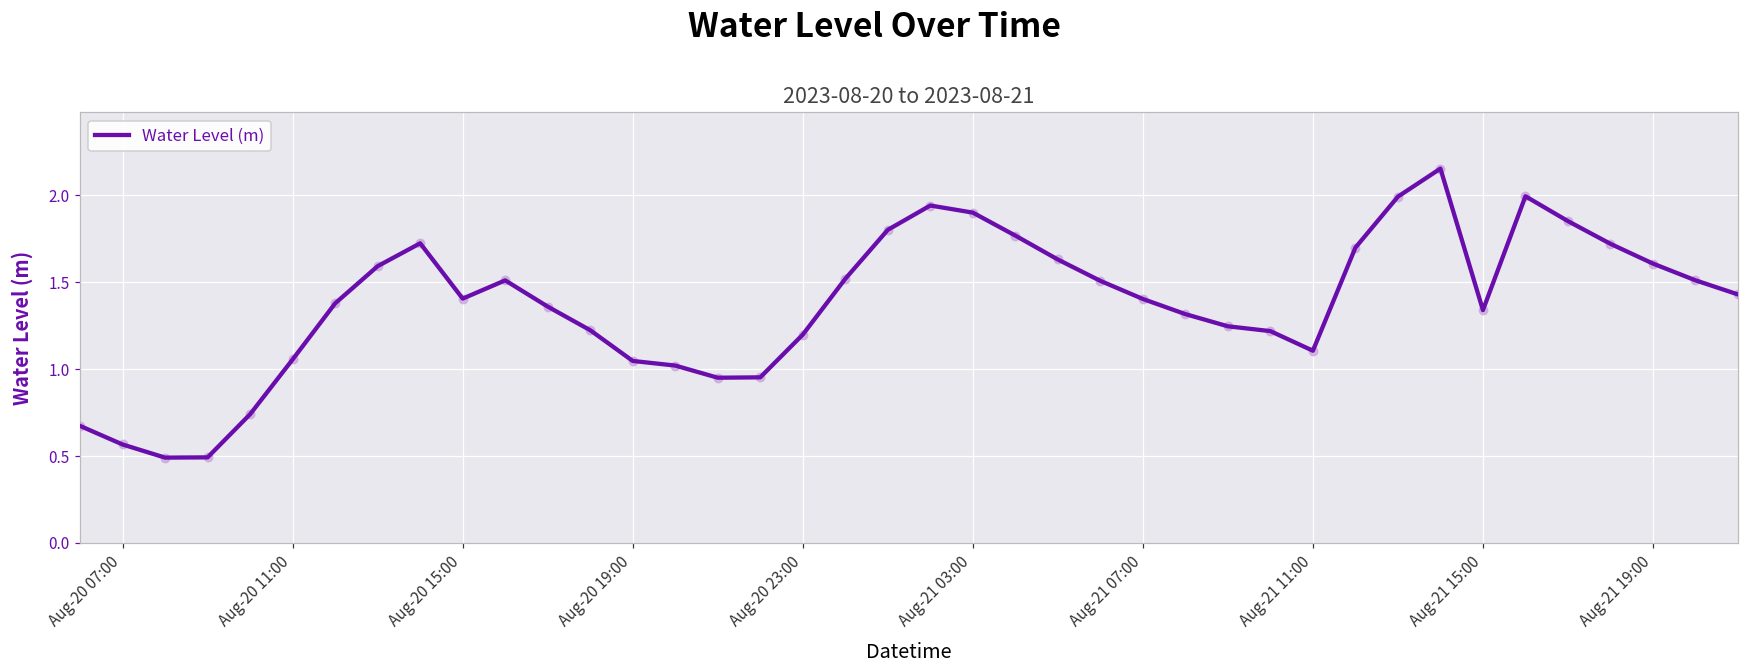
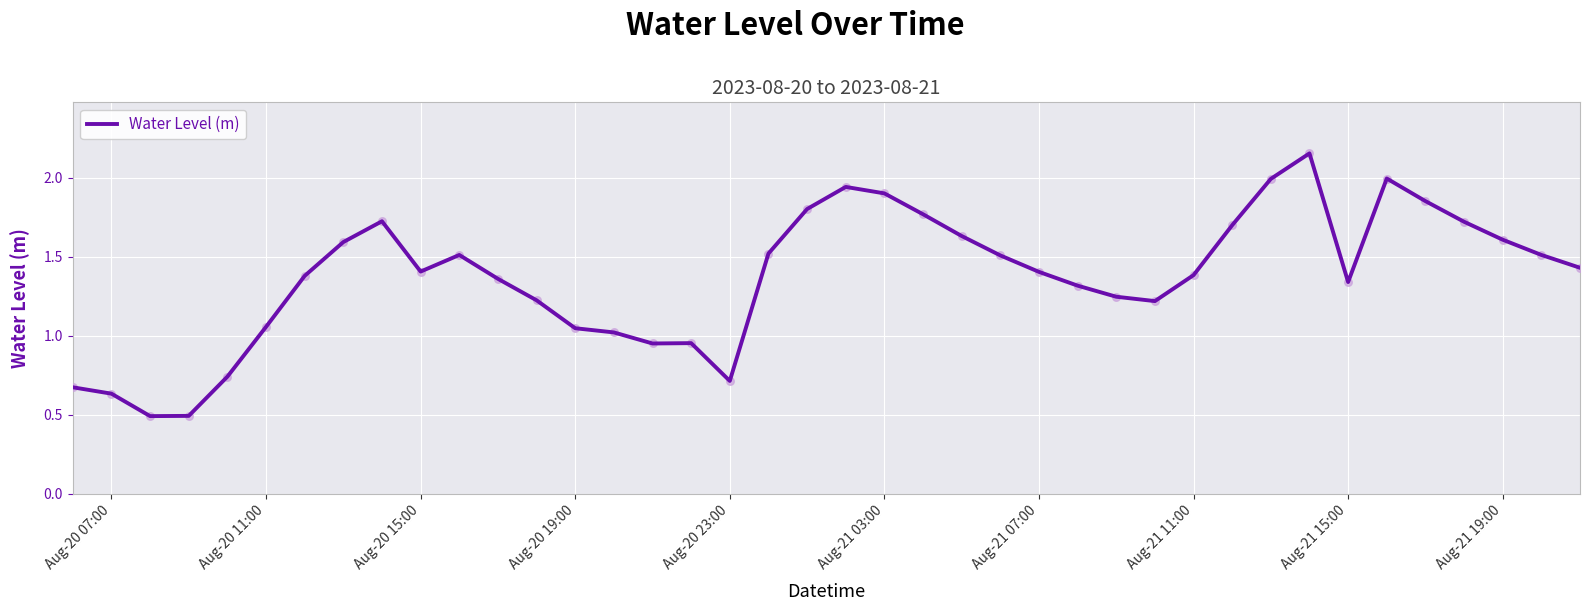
  {
-   "Aug-20 07:00": 0.57,
+   "Aug-20 07:00": 0.63,
    "Aug-20 11:00": 1.06,
    "Aug-20 15:00": 1.41,
    "Aug-20 19:00": 1.05,
-   "Aug-20 23:00": 1.20,
+   "Aug-20 23:00": 0.71,
    "Aug-21 03:00": 1.90,
    "Aug-21 07:00": 1.40,
-   "Aug-21 11:00": 1.11,
+   "Aug-21 11:00": 1.38,
    "Aug-21 15:00": 1.34,
    "Aug-21 19:00": 1.61
  }
